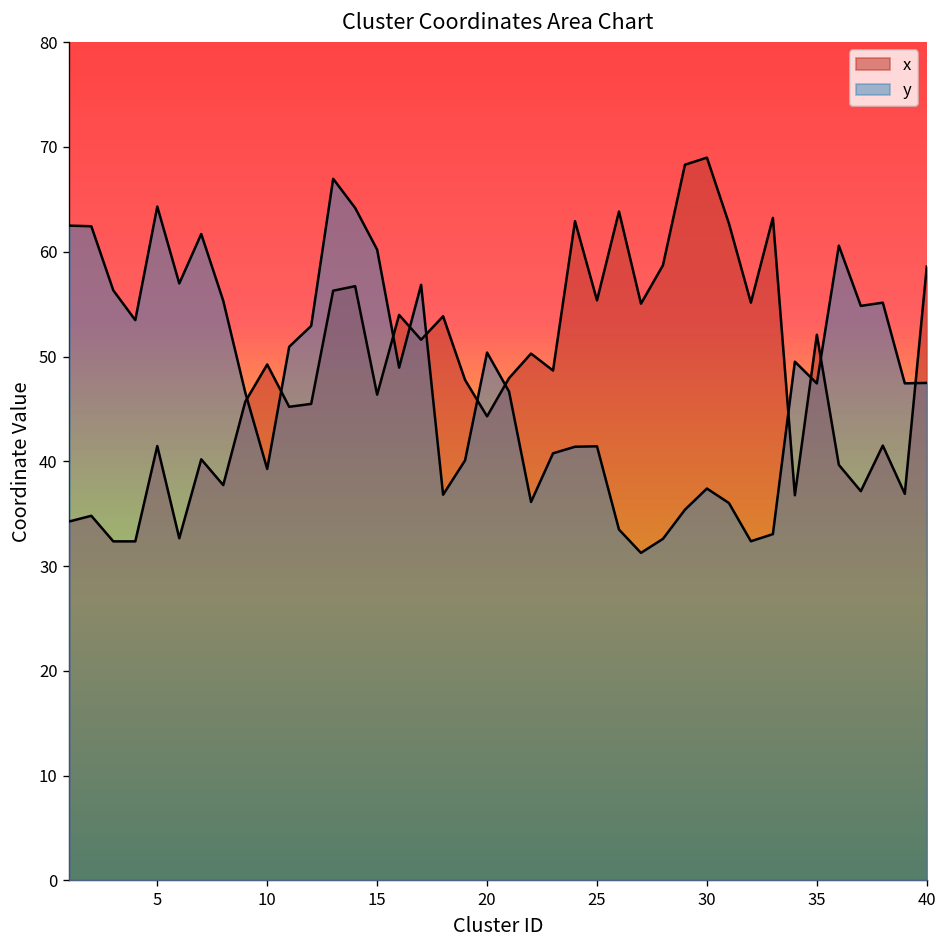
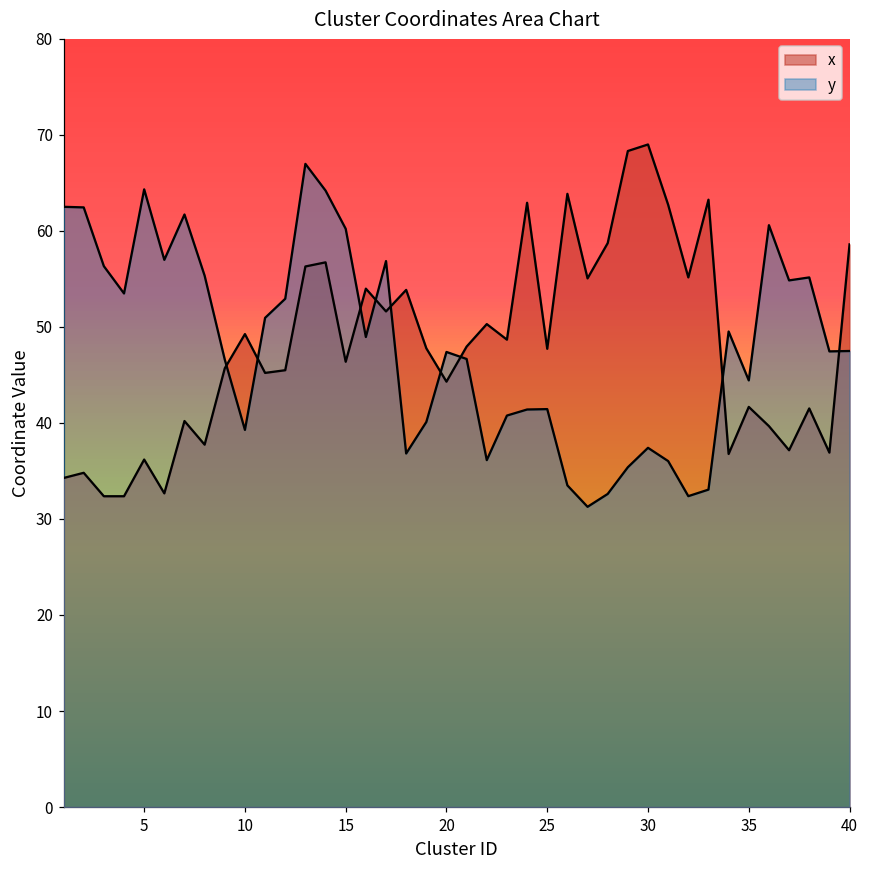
  {
    "x": {
-     "5": 41,
+     "5": 36,
      "10": 49,
      "15": 46,
      "20": 44,
-     "25": 55,
+     "25": 48,
      "30": 69,
-     "35": 52,
+     "35": 42,
      "40": 59
    },
    "y": {
      "5": 64,
      "10": 39,
      "15": 60,
-     "20": 50,
+     "20": 47,
      "25": 41,
      "30": 37,
-     "35": 47,
+     "35": 44,
      "40": 47
    }
  }
